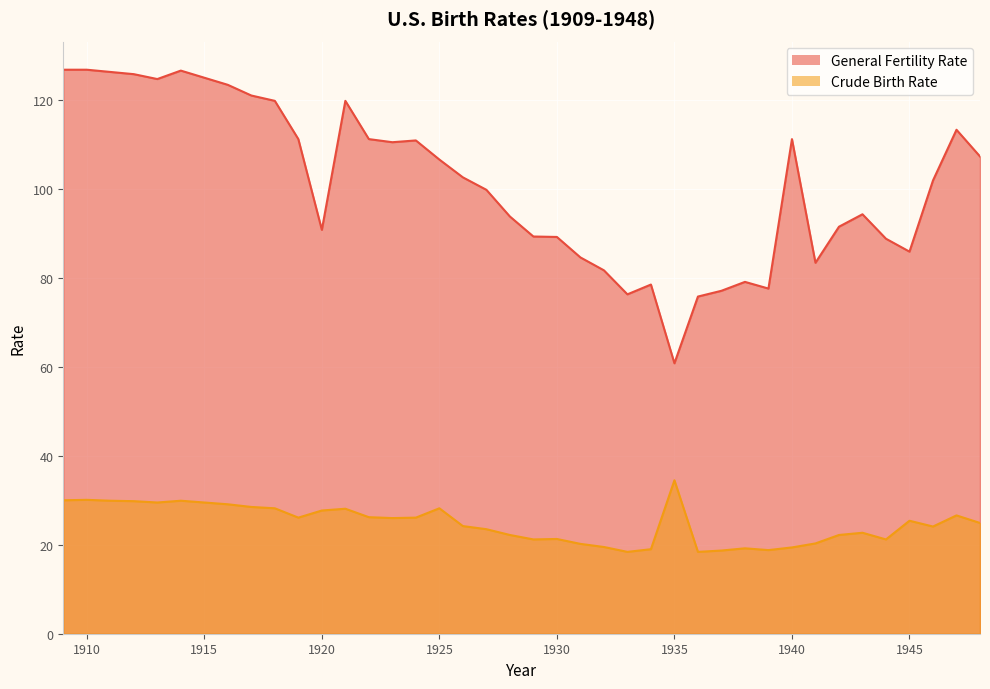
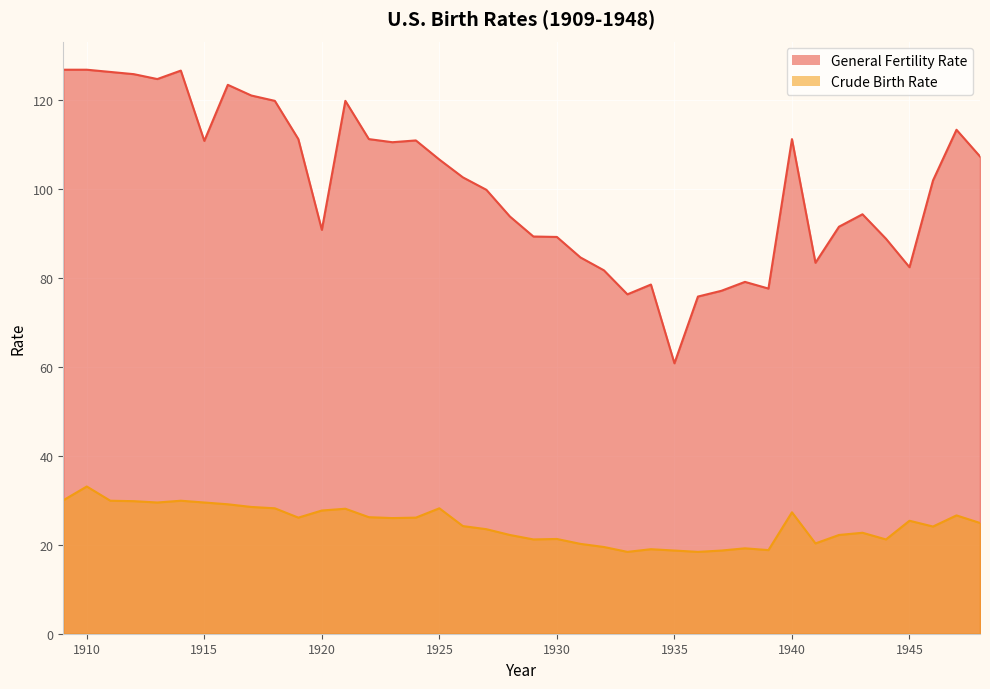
  {
    "General Fertility Rate": {
      "1910": 127,
-     "1915": 125,
+     "1915": 111,
      "1920": 91,
      "1925": 107,
      "1930": 89,
      "1935": 61,
      "1940": 111,
-     "1945": 86
+     "1945": 82
    },
    "Crude Birth Rate": {
-     "1910": 30,
+     "1910": 33,
      "1915": 30,
      "1920": 28,
      "1925": 28,
      "1930": 21,
-     "1935": 35,
-     "1940": 19,
+     "1935": 19,
+     "1940": 27,
      "1945": 25
    }
  }
